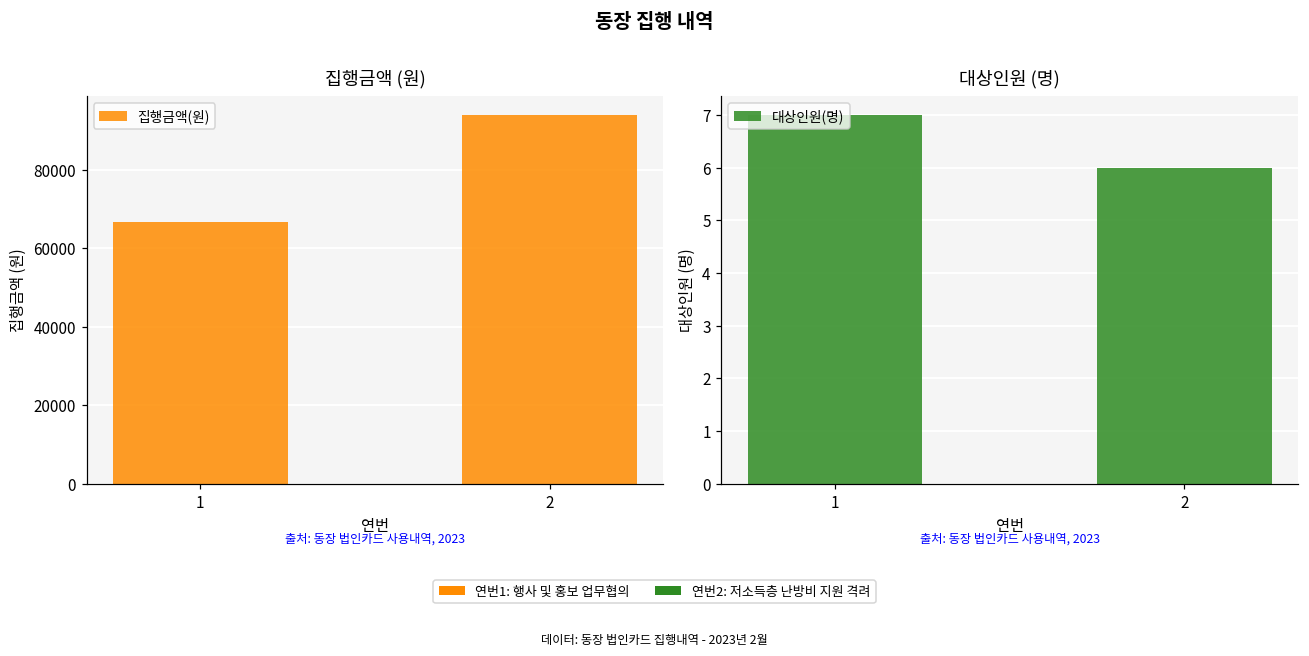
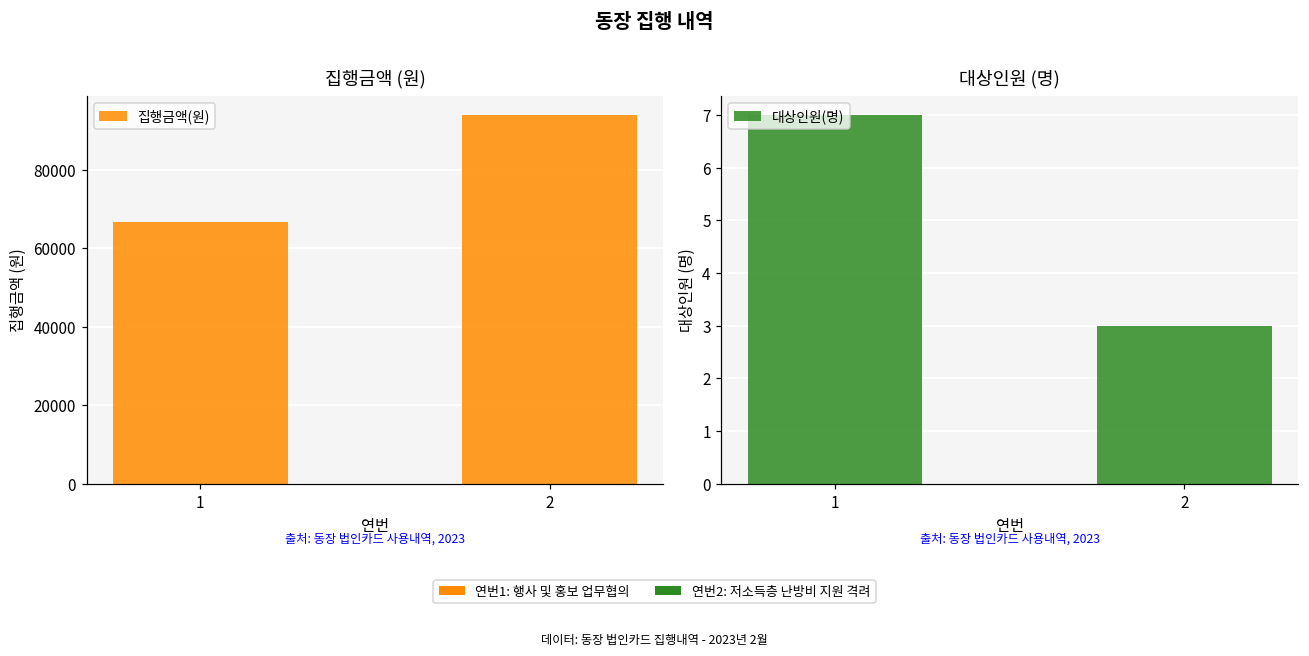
  {
    "집행금액 (원)": {
      "1": 67000,
      "2": 94000
    },
    "대상인원 (명)": {
-     "2": 6
+     "2": 3
    }
  }
